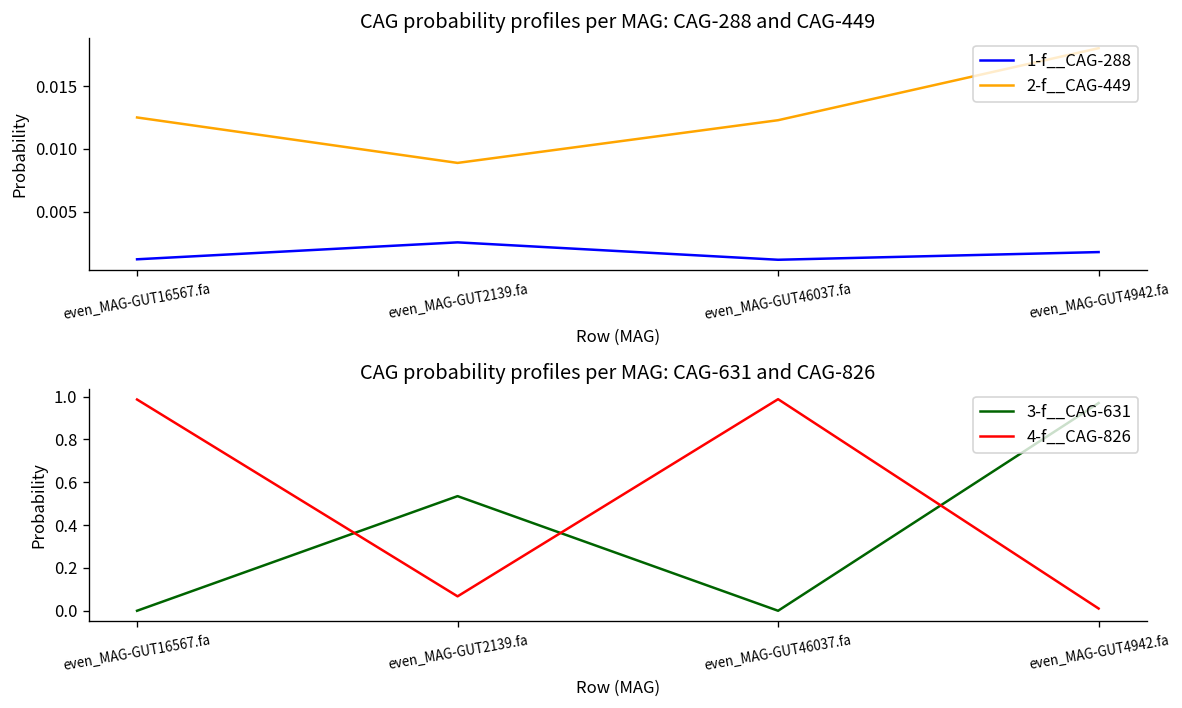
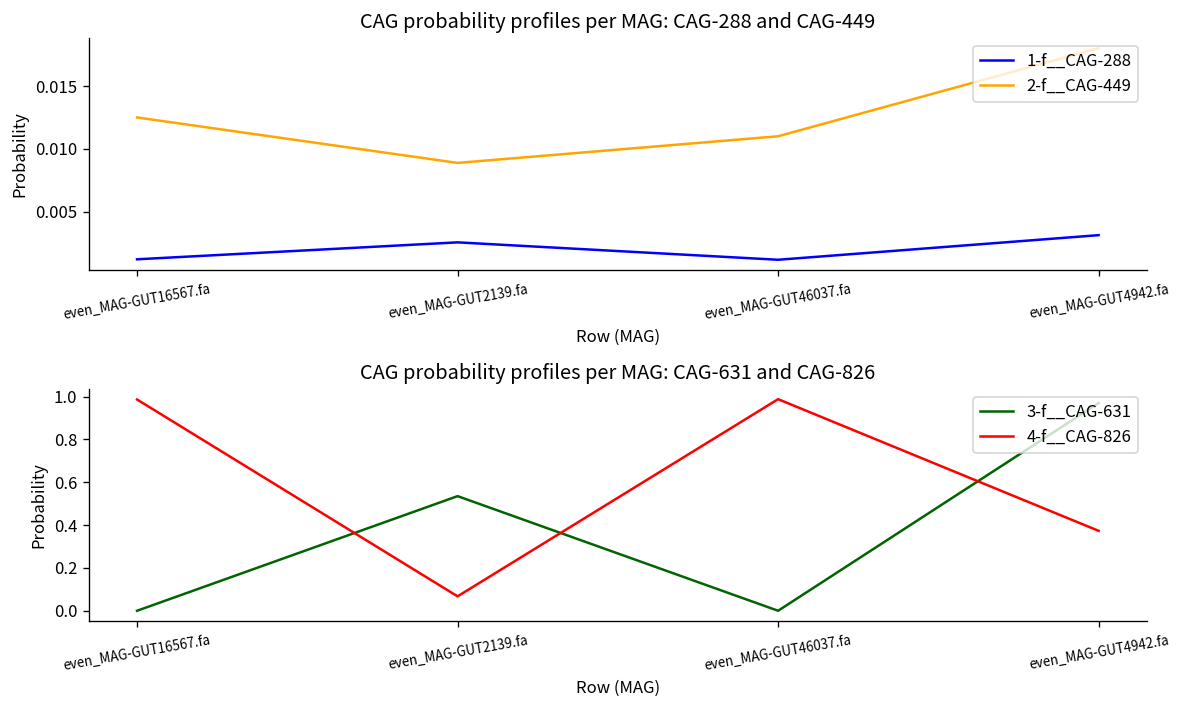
  {
    "CAG probability profiles per MAG: CAG-288 and CAG-449": {
      "1-f__CAG-288": {
        "even_MAG-GUT16567.fa": 0.0012,
        "even_MAG-GUT2139.fa": 0.0025,
        "even_MAG-GUT46037.fa": 0.0012,
-       "even_MAG-GUT4942.fa": 0.0018
+       "even_MAG-GUT4942.fa": 0.0031
      },
      "2-f__CAG-449": {
        "even_MAG-GUT16567.fa": 0.0125,
        "even_MAG-GUT2139.fa": 0.0089,
-       "even_MAG-GUT46037.fa": 0.0123
+       "even_MAG-GUT46037.fa": 0.0110
      }
    },
    "CAG probability profiles per MAG: CAG-631 and CAG-826": {
      "3-f__CAG-631": {
        "even_MAG-GUT16567.fa": 0.00,
        "even_MAG-GUT2139.fa": 0.54,
        "even_MAG-GUT46037.fa": 0.00
      },
      "4-f__CAG-826": {
        "even_MAG-GUT16567.fa": 0.99,
        "even_MAG-GUT2139.fa": 0.07,
        "even_MAG-GUT46037.fa": 0.99,
-       "even_MAG-GUT4942.fa": 0.01
+       "even_MAG-GUT4942.fa": 0.37
      }
    }
  }
